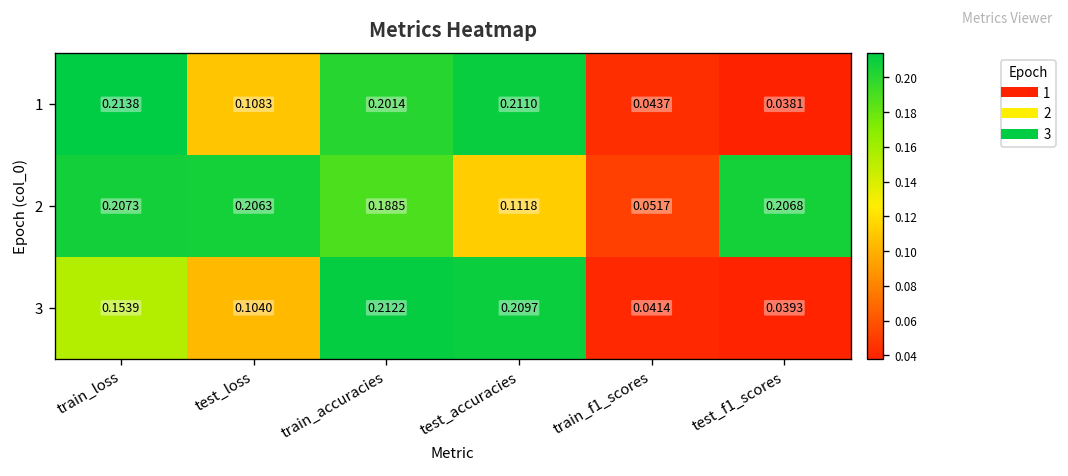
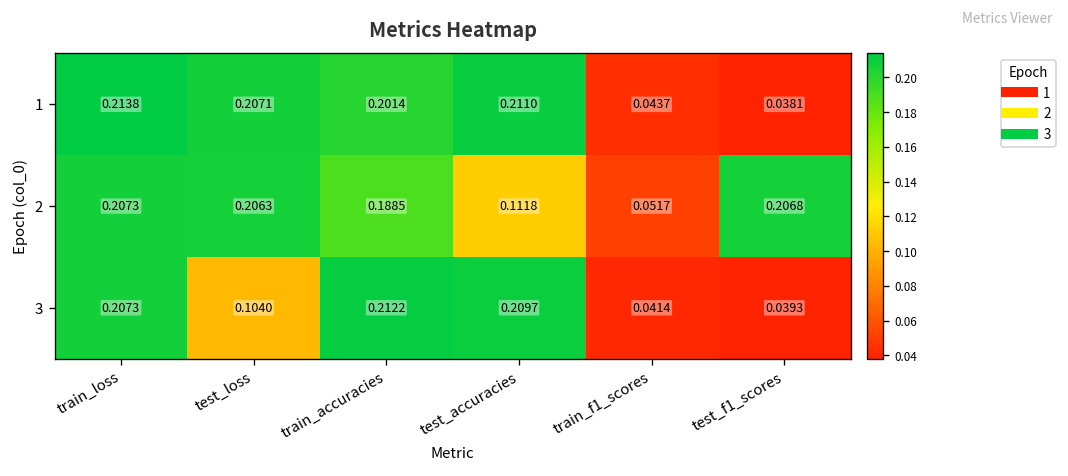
  {
    "1": {
-     "test_loss": 0.1083
+     "test_loss": 0.2071
    },
    "3": {
-     "train_loss": 0.1539
+     "train_loss": 0.2073
    }
  }
